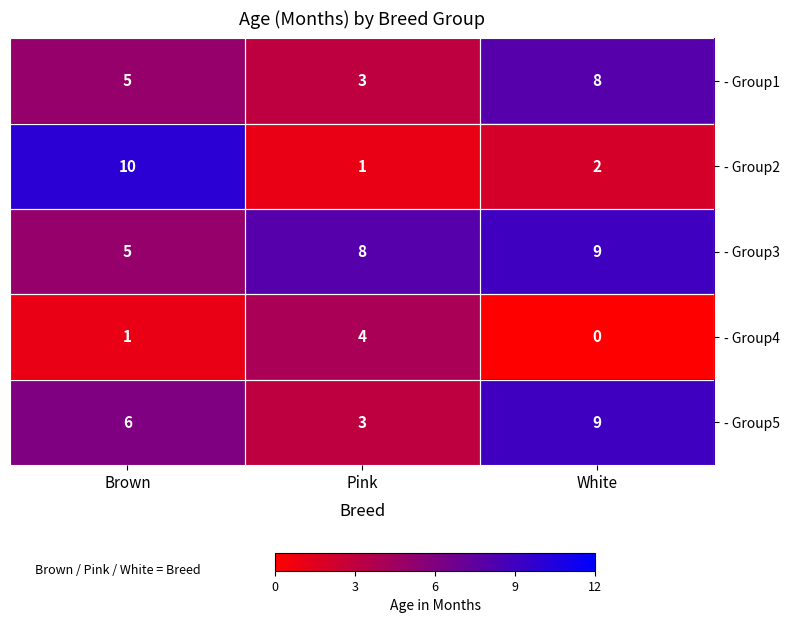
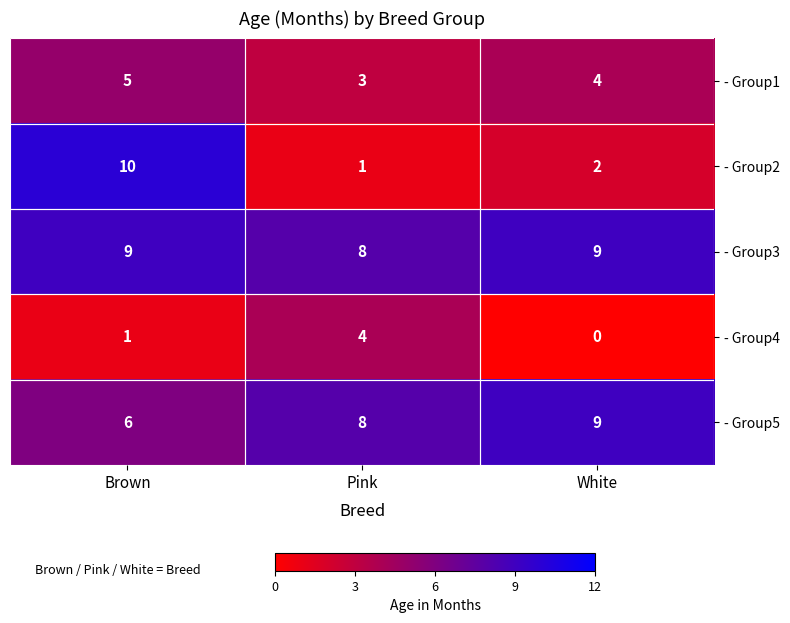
  {
    "- Group1": {
      "Brown": 5,
      "Pink": 3,
-     "White": 8
+     "White": 4
    },
    "- Group2": {
      "Brown": 10,
      "Pink": 1,
      "White": 2
    },
    "- Group3": {
-     "Brown": 5,
+     "Brown": 9,
      "Pink": 8,
      "White": 9
    },
    "- Group4": {
      "Brown": 1,
      "Pink": 4,
      "White": 0
    },
    "- Group5": {
      "Brown": 6,
-     "Pink": 3,
+     "Pink": 8,
      "White": 9
    }
  }
